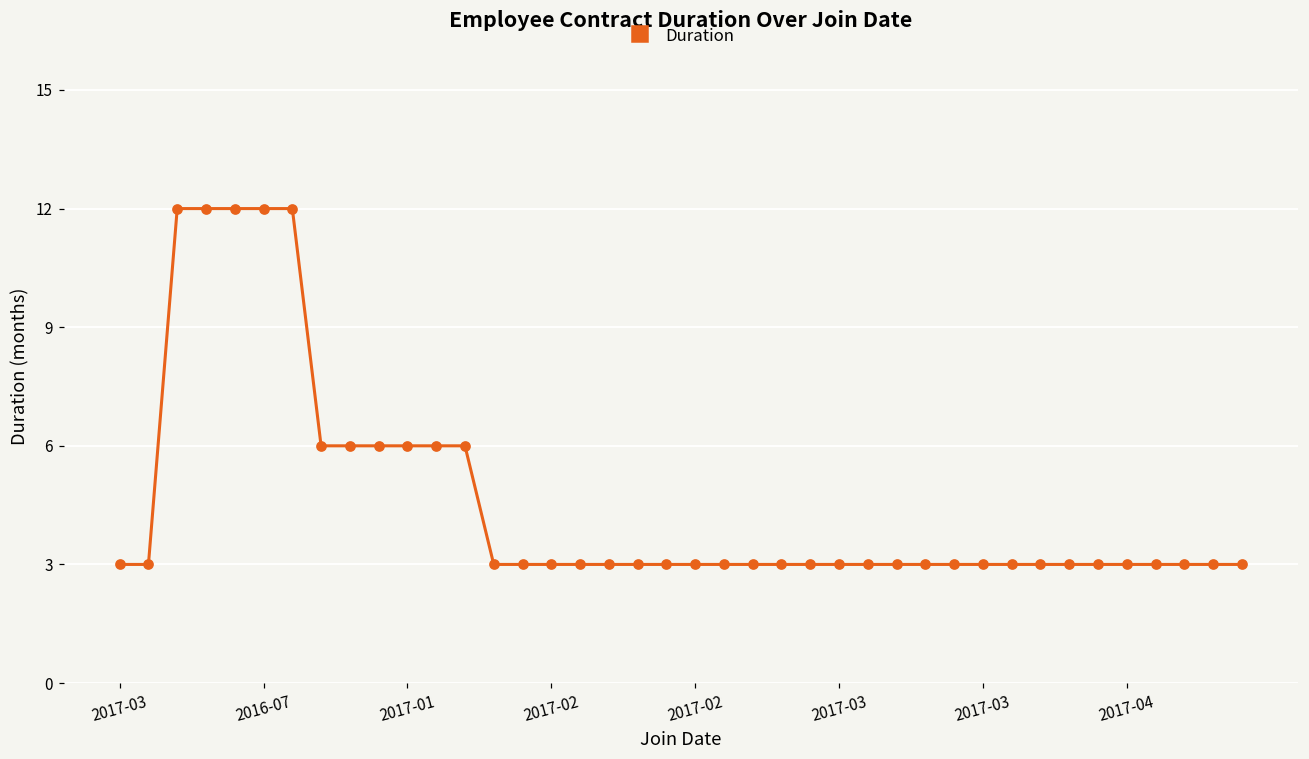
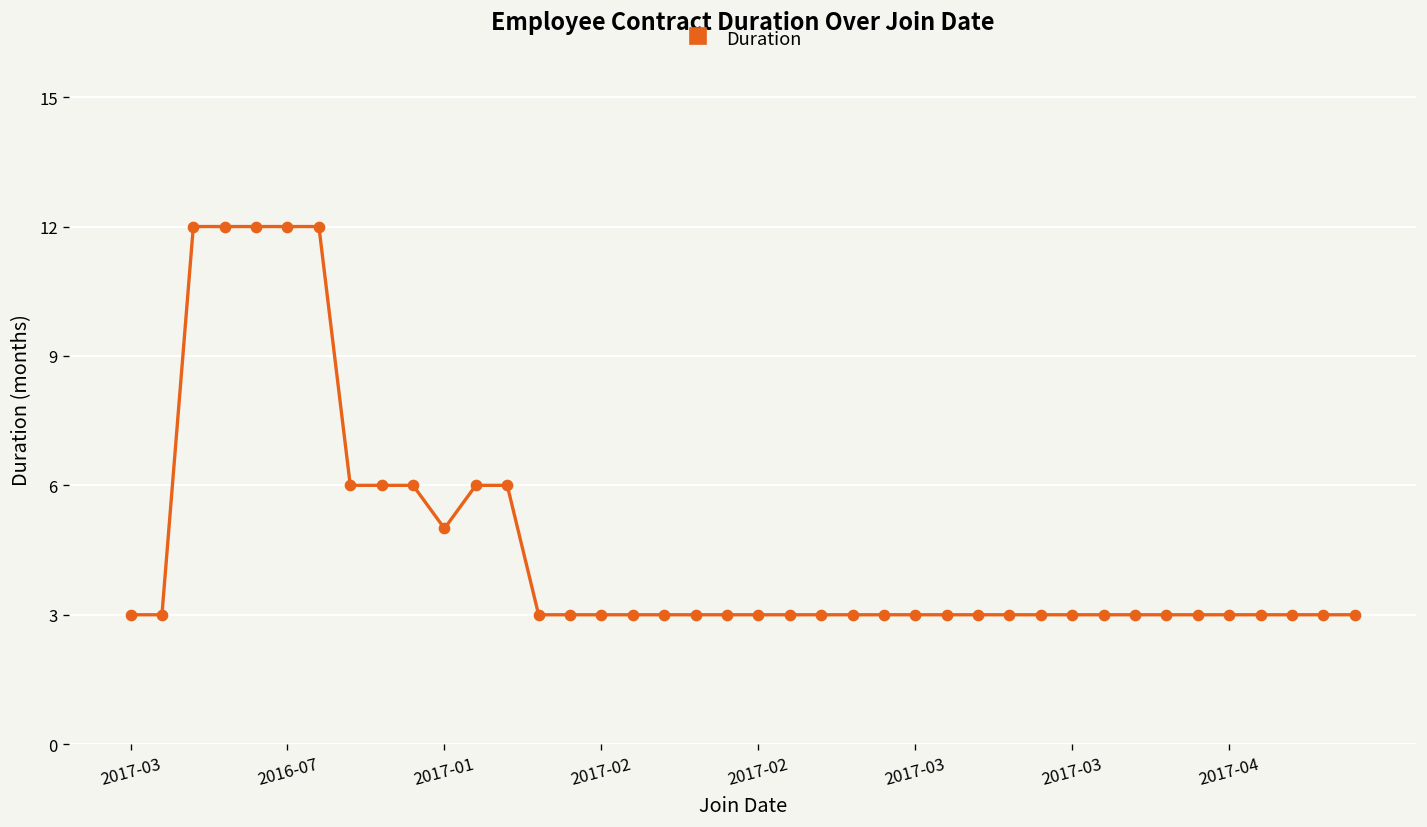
  {
    "2016-07": 12,
-   "2017-01": 6,
+   "2017-01": 5,
    "2017-04": 3
  }
